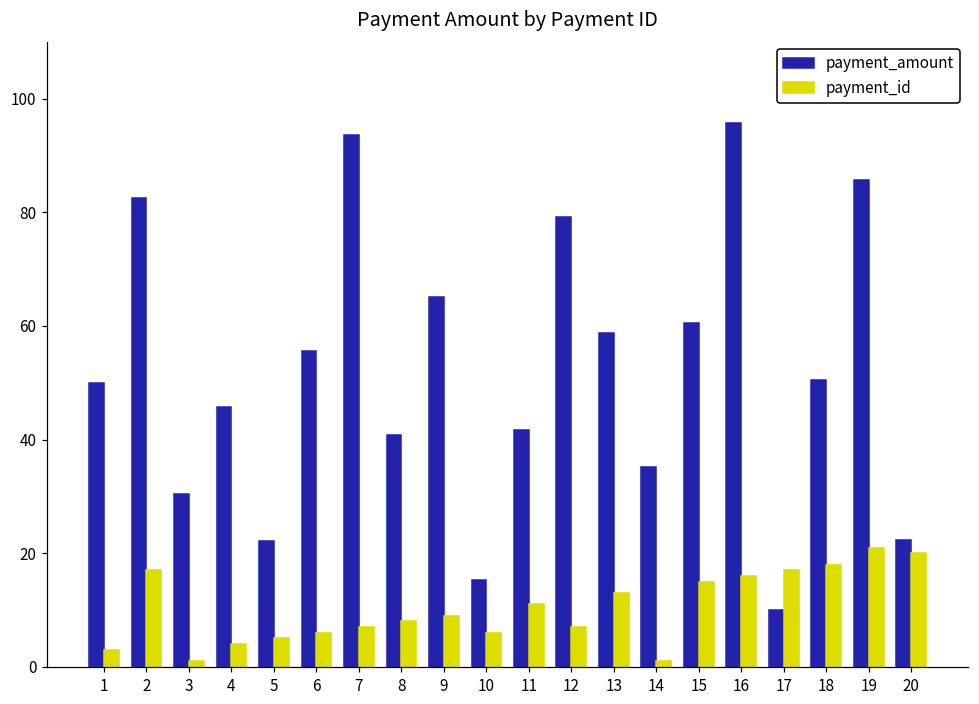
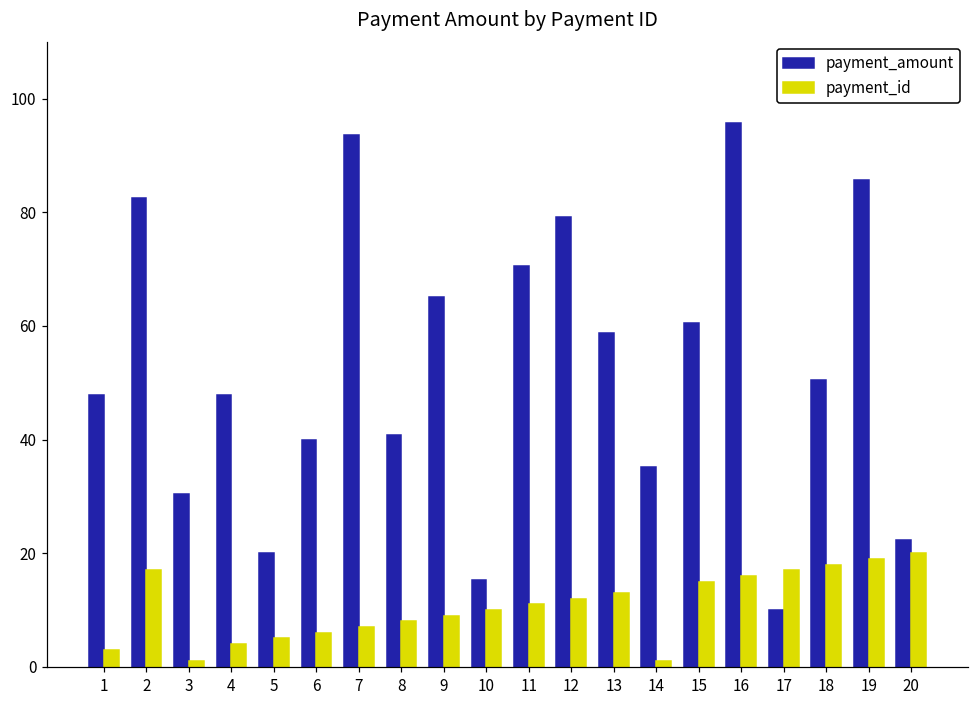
  {
    "payment_amount": {
-     "1": 50,
+     "1": 48,
      "2": 83,
      "3": 31,
-     "4": 46,
-     "5": 22,
-     "6": 56,
+     "4": 48,
+     "5": 20,
+     "6": 40,
      "7": 94,
      "8": 41,
      "9": 65,
      "10": 15,
-     "11": 42,
+     "11": 71,
      "12": 79,
      "13": 59,
      "14": 35,
      "15": 61,
      "16": 96,
      "17": 10,
      "18": 51,
      "19": 86,
      "20": 22
    },
    "payment_id": {
      "1": 3,
      "2": 17,
      "3": 1,
      "4": 4,
      "5": 5,
      "6": 6,
      "7": 7,
      "8": 8,
      "9": 9,
-     "10": 6,
+     "10": 10,
      "11": 11,
-     "12": 7,
+     "12": 12,
      "13": 13,
      "14": 1,
      "15": 15,
      "16": 16,
      "17": 17,
      "18": 18,
-     "19": 21,
+     "19": 19,
      "20": 20
    }
  }
